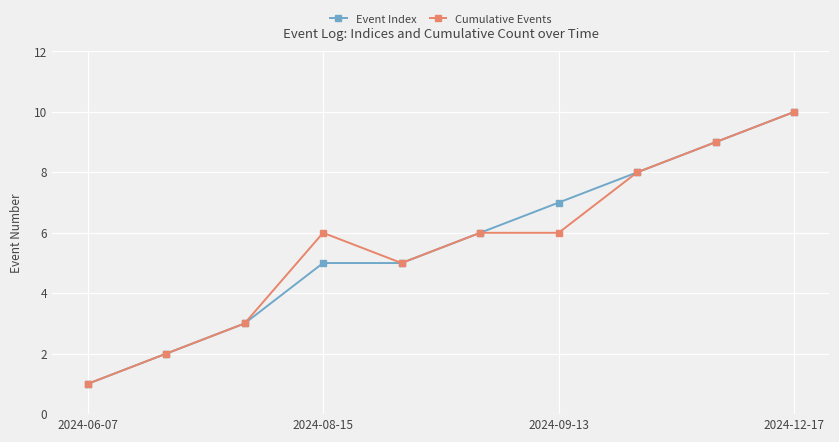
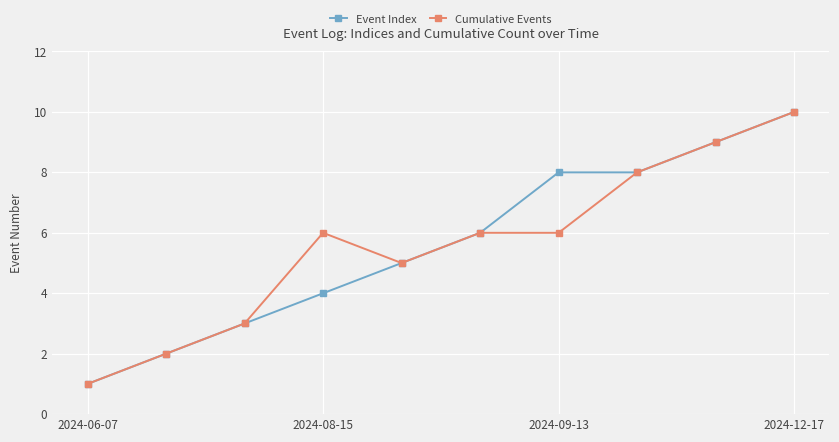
  {
    "Event Index": {
-     "2024-08-15": 5,
-     "2024-09-13": 7
+     "2024-08-15": 4,
+     "2024-09-13": 8
    },
    "Cumulative Events": {
      "2024-08-15": 6,
      "2024-09-13": 6
    }
  }
